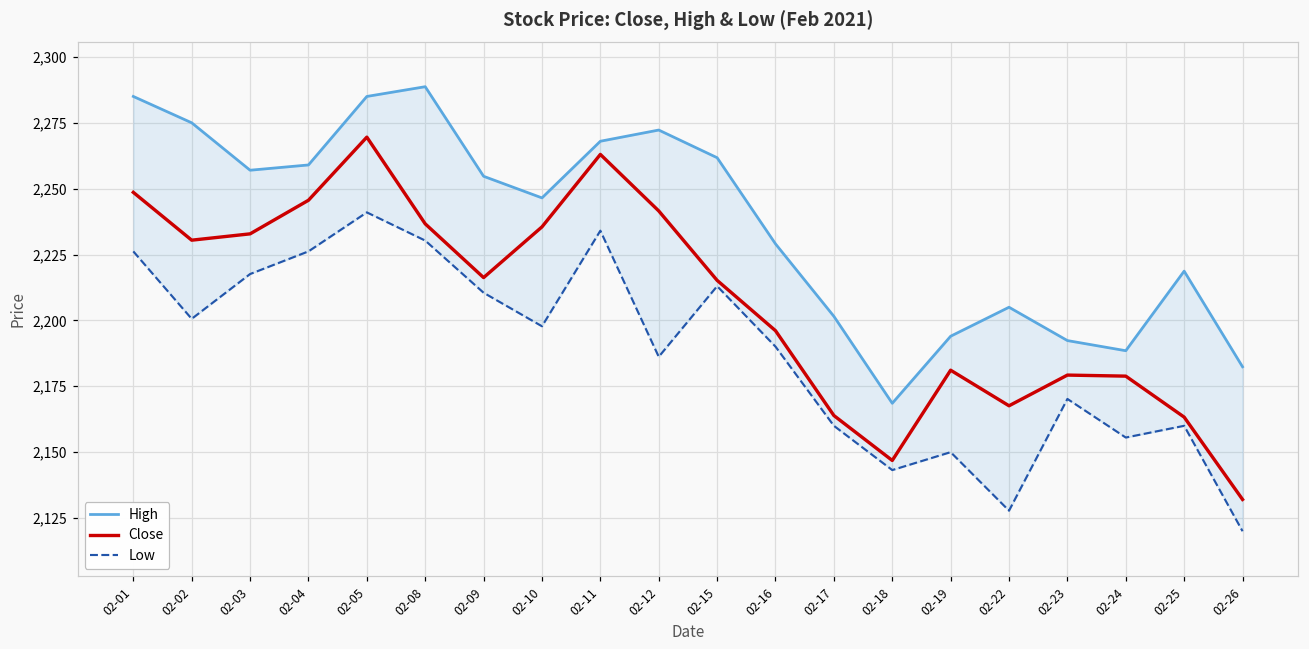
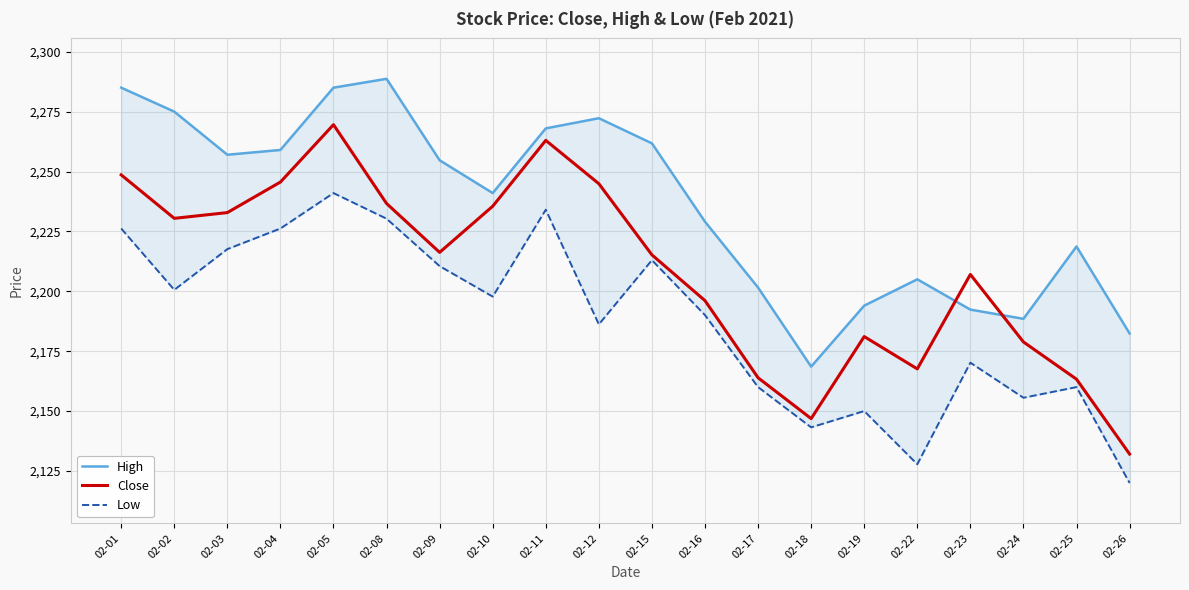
  {
    "High": {
      "02-01": "2,285",
      "02-02": "2,275",
      "02-03": "2,257",
      "02-04": "2,259",
      "02-05": "2,285",
      "02-08": "2,289",
      "02-09": "2,255",
-     "02-10": "2,247",
+     "02-10": "2,241",
      "02-11": "2,268",
      "02-12": "2,272",
      "02-15": "2,262",
      "02-16": "2,229",
      "02-17": "2,202",
      "02-18": "2,169",
      "02-19": "2,194",
      "02-22": "2,205",
      "02-23": "2,192",
      "02-24": "2,189",
      "02-25": "2,219",
      "02-26": "2,182"
    },
    "Close": {
      "02-01": "2,249",
      "02-02": "2,230",
      "02-03": "2,233",
      "02-04": "2,246",
      "02-05": "2,270",
      "02-08": "2,237",
      "02-09": "2,216",
      "02-10": "2,236",
      "02-11": "2,263",
-     "02-12": "2,242",
+     "02-12": "2,245",
      "02-15": "2,215",
      "02-16": "2,196",
      "02-17": "2,164",
      "02-18": "2,147",
      "02-19": "2,181",
      "02-22": "2,168",
-     "02-23": "2,179",
+     "02-23": "2,207",
      "02-24": "2,179",
      "02-25": "2,163",
      "02-26": "2,132"
    },
    "Low": {
      "02-01": "2,226",
      "02-02": "2,201",
      "02-03": "2,218",
      "02-04": "2,226",
      "02-05": "2,241",
      "02-08": "2,230",
      "02-09": "2,211",
      "02-10": "2,198",
      "02-11": "2,234",
      "02-12": "2,186",
      "02-15": "2,213",
      "02-16": "2,190",
      "02-17": "2,160",
      "02-18": "2,143",
      "02-19": "2,150",
      "02-22": "2,128",
      "02-23": "2,170",
      "02-24": "2,156",
      "02-25": "2,160",
      "02-26": "2,120"
    }
  }
